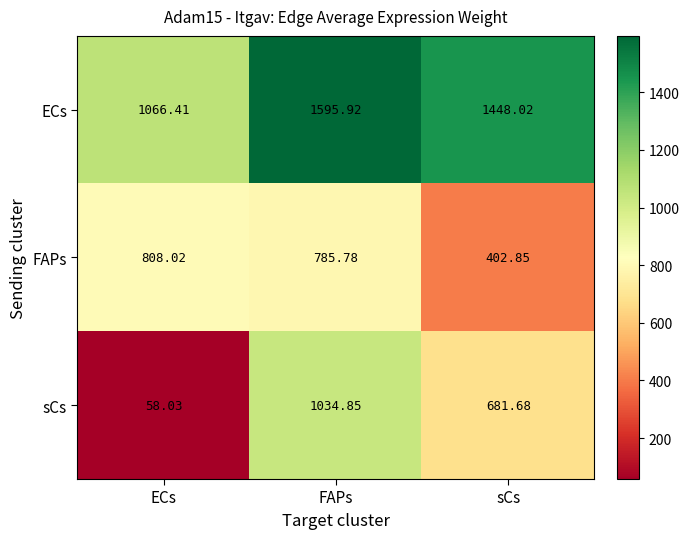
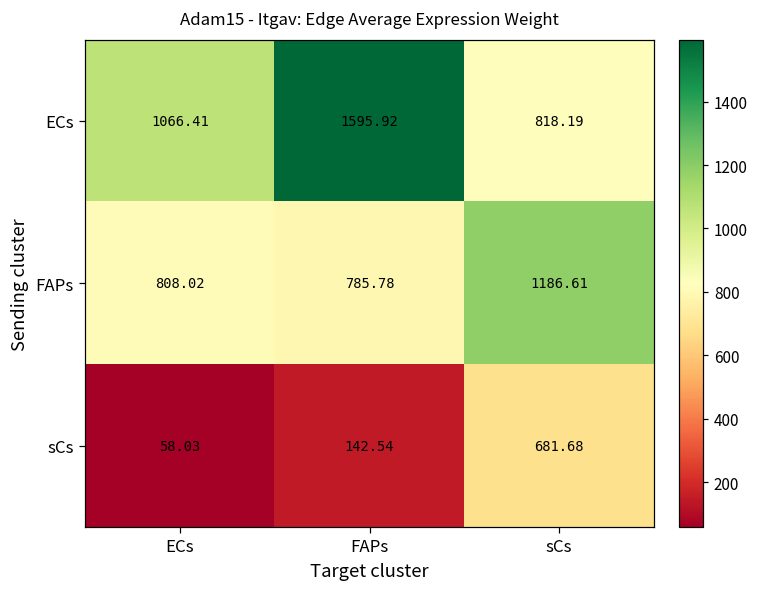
  {
    "ECs": {
      "ECs": 1066.41,
      "FAPs": 1595.92,
-     "sCs": 1448.02
+     "sCs": 818.19
    },
    "FAPs": {
      "ECs": 808.02,
      "FAPs": 785.78,
-     "sCs": 402.85
+     "sCs": 1186.61
    },
    "sCs": {
      "ECs": 58.03,
-     "FAPs": 1034.85,
+     "FAPs": 142.54,
      "sCs": 681.68
    }
  }
